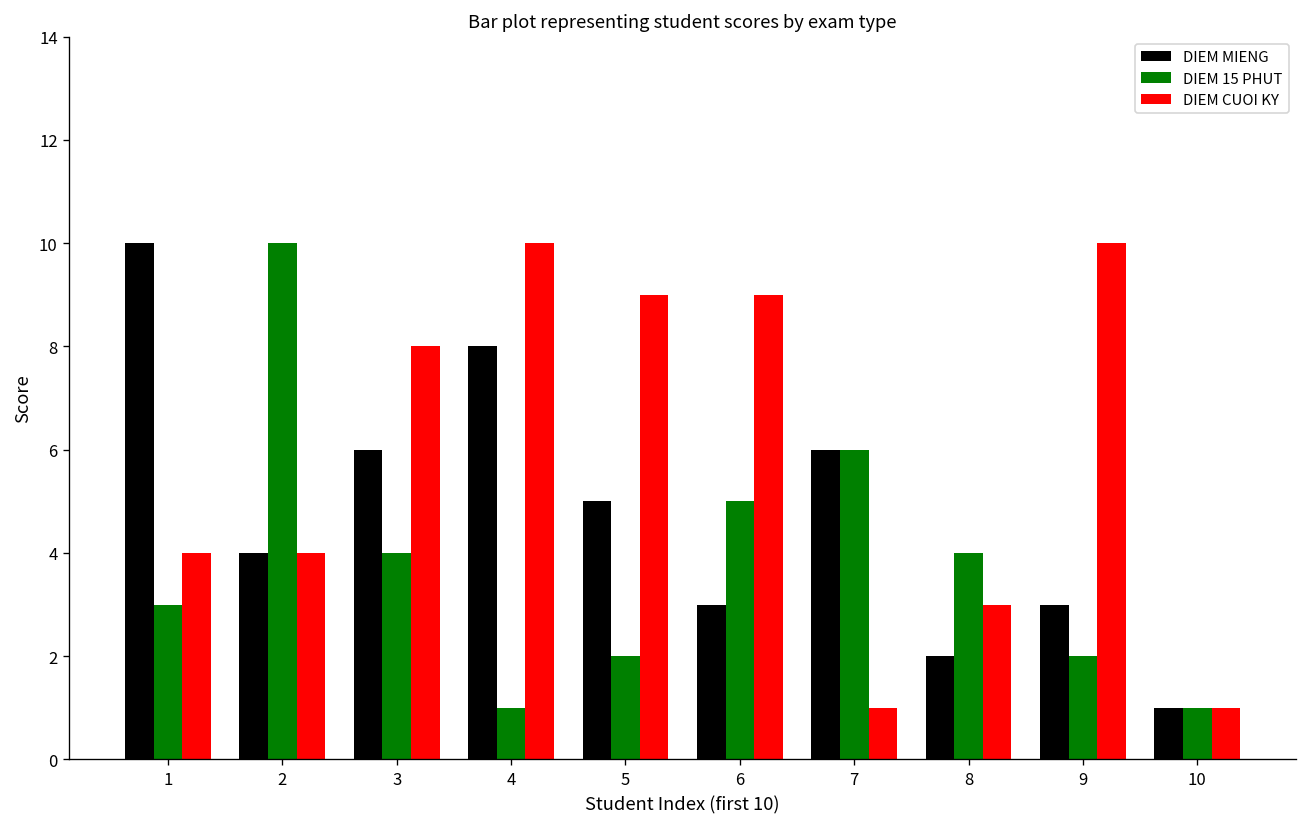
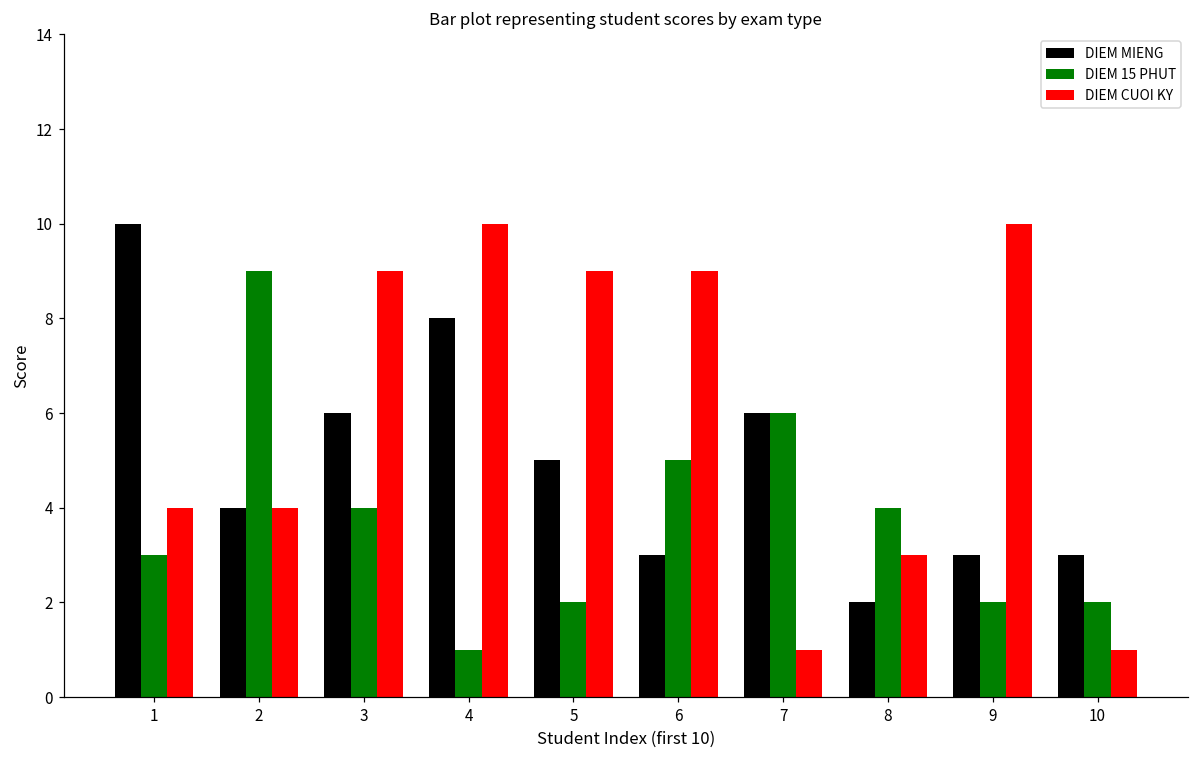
  {
    "DIEM MIENG": {
      "1": 10,
      "2": 4,
      "3": 6,
      "4": 8,
      "5": 5,
      "6": 3,
      "7": 6,
      "8": 2,
      "9": 3,
-     "10": 1
+     "10": 3
    },
    "DIEM 15 PHUT": {
      "1": 3,
-     "2": 10,
+     "2": 9,
      "3": 4,
      "4": 1,
      "5": 2,
      "6": 5,
      "7": 6,
      "8": 4,
      "9": 2,
-     "10": 1
+     "10": 2
    },
    "DIEM CUOI KY": {
      "1": 4,
      "2": 4,
-     "3": 8,
+     "3": 9,
      "4": 10,
      "5": 9,
      "6": 9,
      "7": 1,
      "8": 3,
      "9": 10,
      "10": 1
    }
  }
